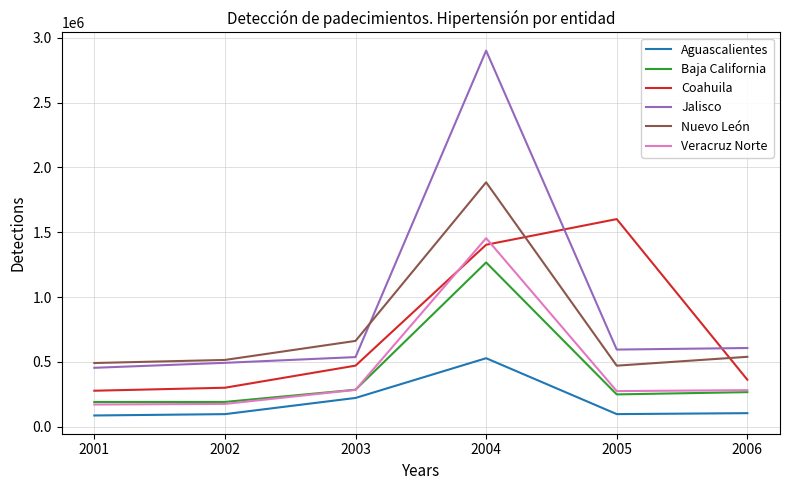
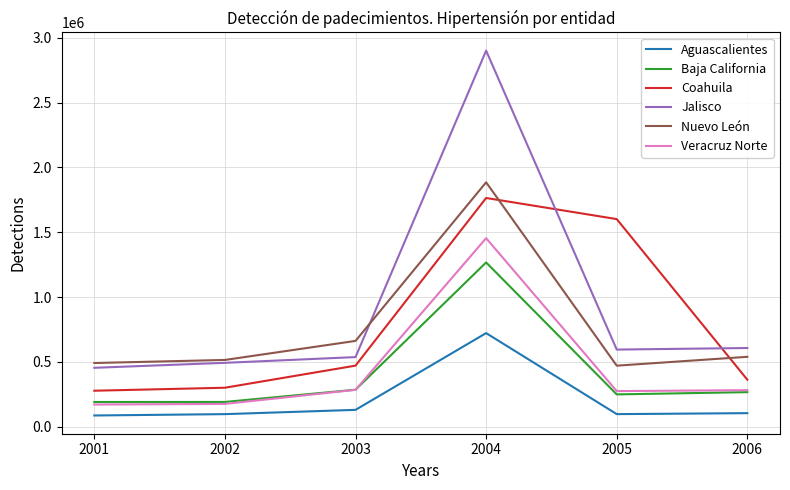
  {
    "Aguascalientes": {
      "2001": 90000,
      "2002": 100000,
-     "2003": 220000,
-     "2004": 530000,
+     "2003": 130000,
+     "2004": 720000,
      "2005": 100000,
      "2006": 100000
    },
    "Baja California": {
      "2004": 1270000,
      "2005": 250000
    },
    "Coahuila": {
      "2001": 280000,
      "2002": 300000,
      "2003": 470000,
-     "2004": 1400000,
+     "2004": 1760000,
      "2005": 1600000,
      "2006": 360000
    },
    "Jalisco": {
      "2001": 450000,
      "2002": 490000,
      "2003": 540000,
      "2004": 2900000,
      "2005": 590000,
      "2006": 610000
    },
    "Nuevo León": {
      "2001": 490000,
      "2002": 510000,
      "2003": 660000,
      "2004": 1880000,
      "2005": 470000,
      "2006": 540000
    },
    "Veracruz Norte": {
      "2004": 1450000,
      "2005": 270000
    }
  }
